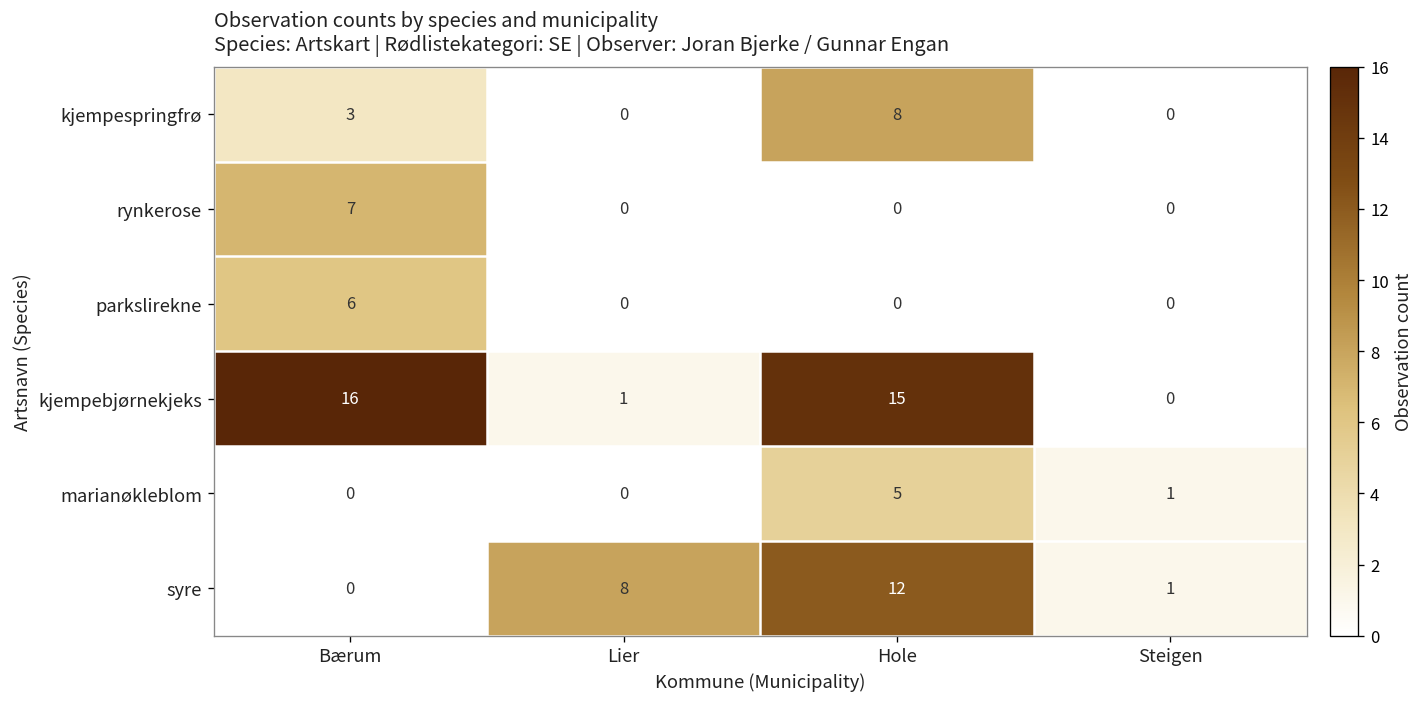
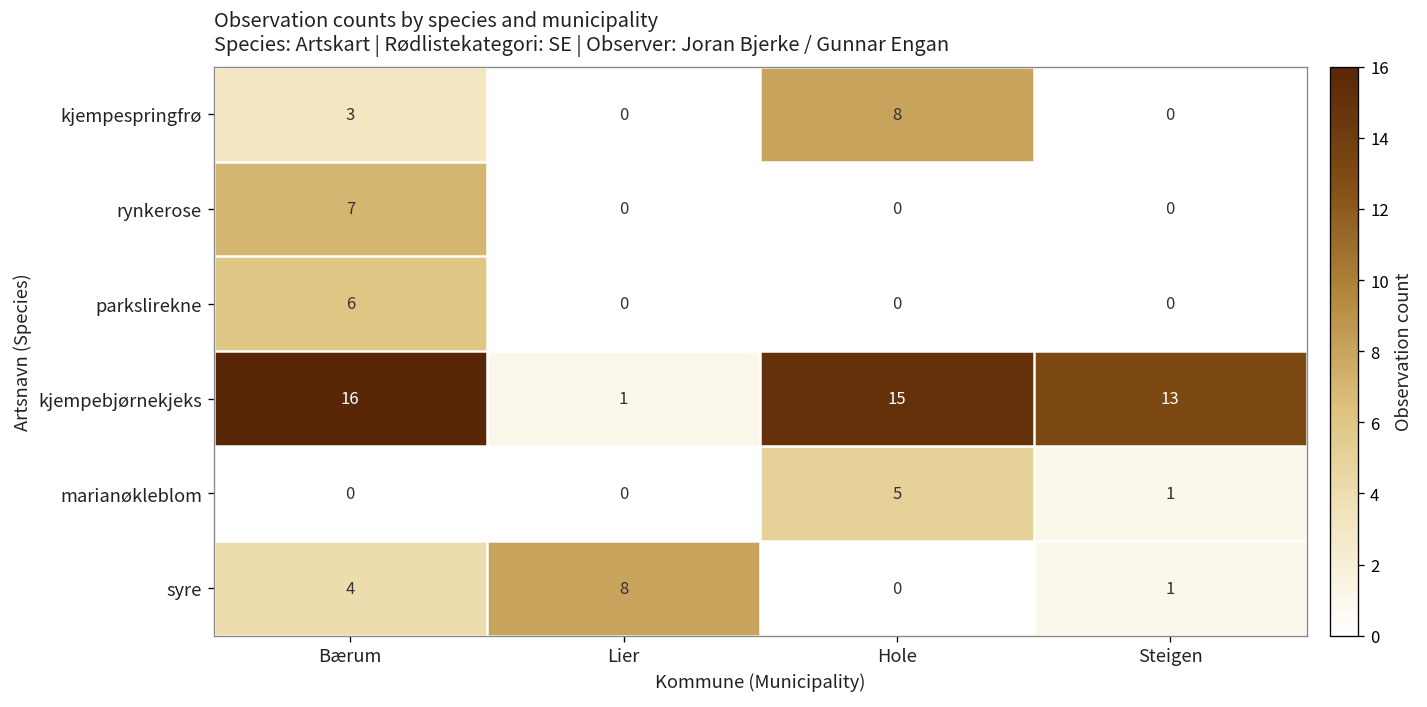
  {
    "kjempespringfrø": {
      "Bærum": 3,
      "Lier": 0,
      "Hole": 8,
      "Steigen": 0
    },
    "rynkerose": {
      "Bærum": 7,
      "Lier": 0,
      "Hole": 0,
      "Steigen": 0
    },
    "parkslirekne": {
      "Bærum": 6,
      "Lier": 0,
      "Hole": 0,
      "Steigen": 0
    },
    "kjempebjørnekjeks": {
      "Bærum": 16,
      "Lier": 1,
      "Hole": 15,
-     "Steigen": 0
+     "Steigen": 13
    },
    "marianøkleblom": {
      "Bærum": 0,
      "Lier": 0,
      "Hole": 5,
      "Steigen": 1
    },
    "syre": {
-     "Bærum": 0,
+     "Bærum": 4,
      "Lier": 8,
-     "Hole": 12,
+     "Hole": 0,
      "Steigen": 1
    }
  }
